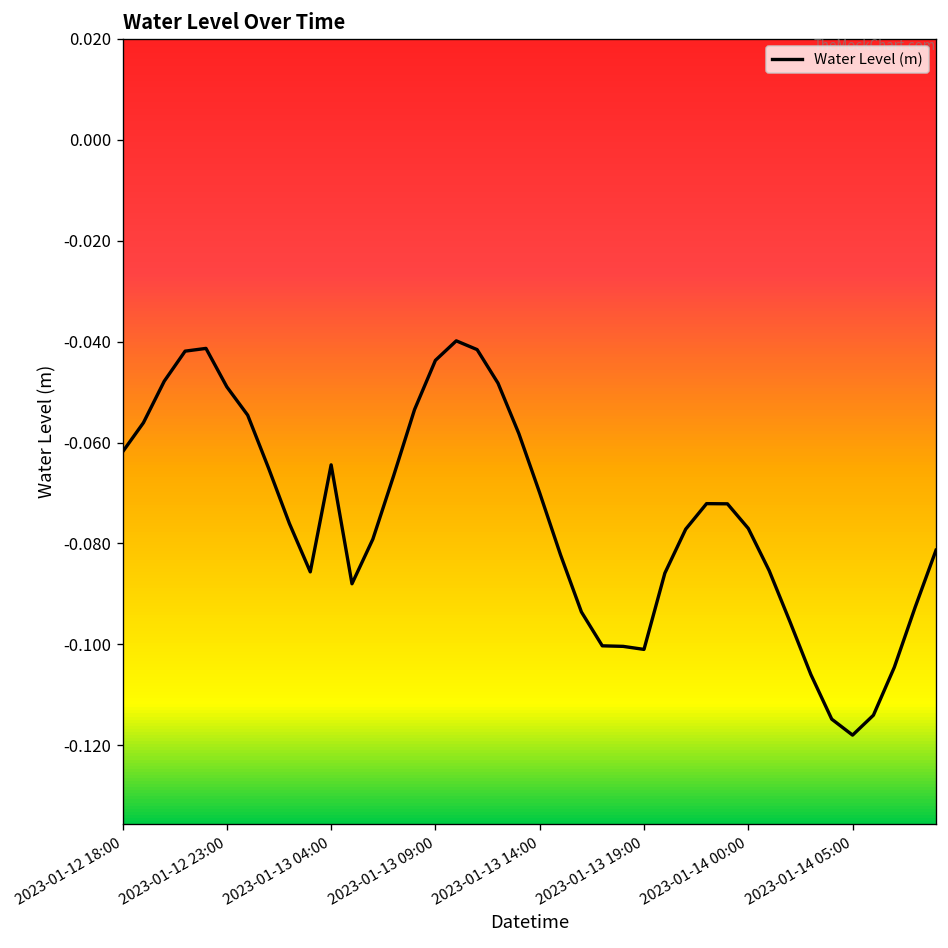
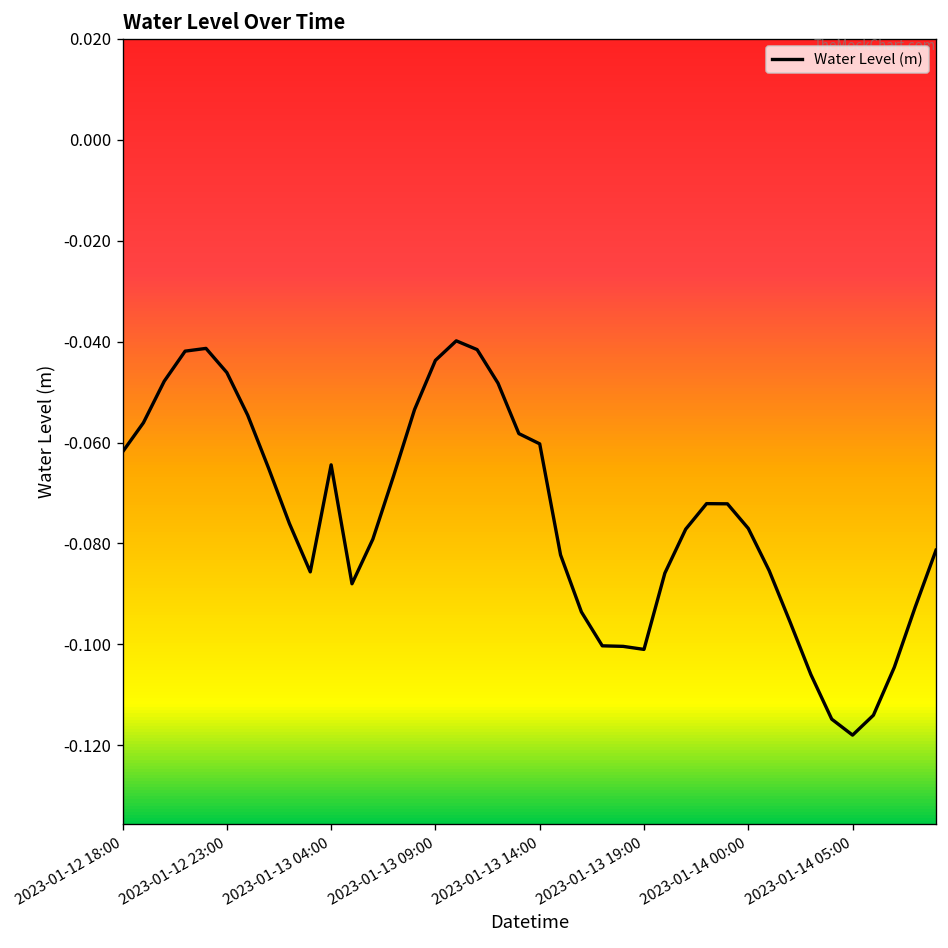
  {
    "2023-01-12 18:00": -0.062,
-   "2023-01-12 23:00": -0.049,
+   "2023-01-12 23:00": -0.046,
    "2023-01-13 04:00": -0.064,
    "2023-01-13 09:00": -0.044,
-   "2023-01-13 14:00": -0.070,
+   "2023-01-13 14:00": -0.060,
    "2023-01-13 19:00": -0.101,
    "2023-01-14 00:00": -0.077,
    "2023-01-14 05:00": -0.118
  }
